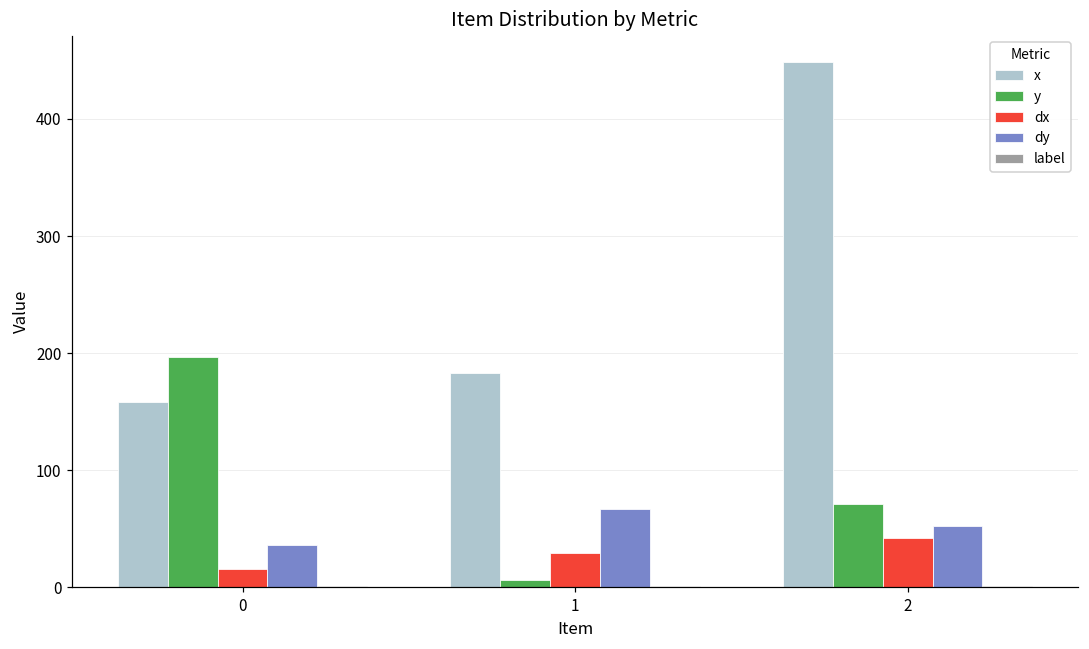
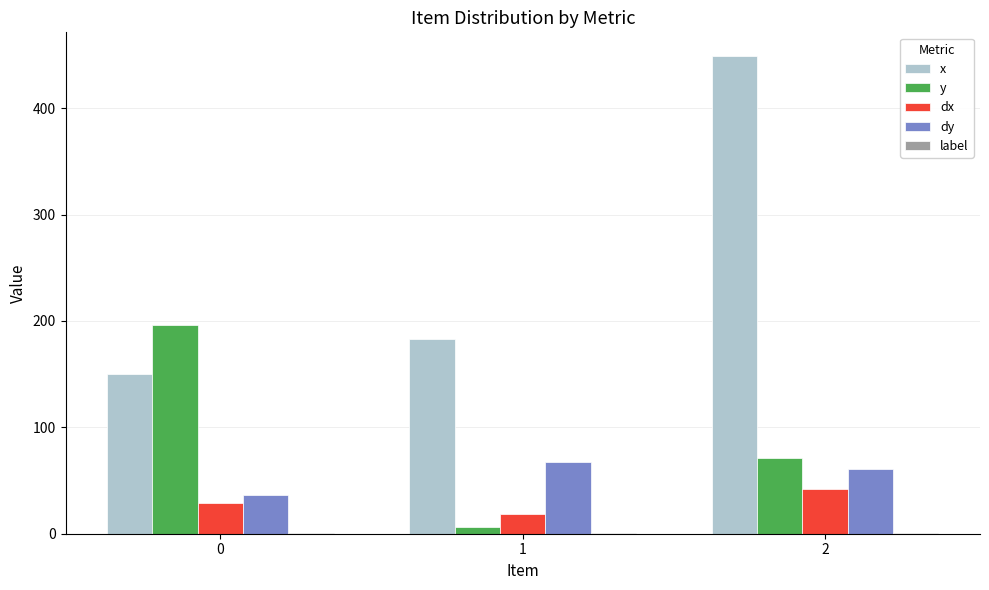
  {
    "x": {
-     "0": 158,
+     "0": 151,
      "1": 183,
      "2": 449
    },
    "y": {
      "0": 196,
      "1": 6,
      "2": 71
    },
    "dx": {
-     "0": 15,
-     "1": 29,
+     "0": 29,
+     "1": 19,
      "2": 42
    },
    "dy": {
      "0": 36,
      "1": 67,
-     "2": 52
+     "2": 61
    }
  }
